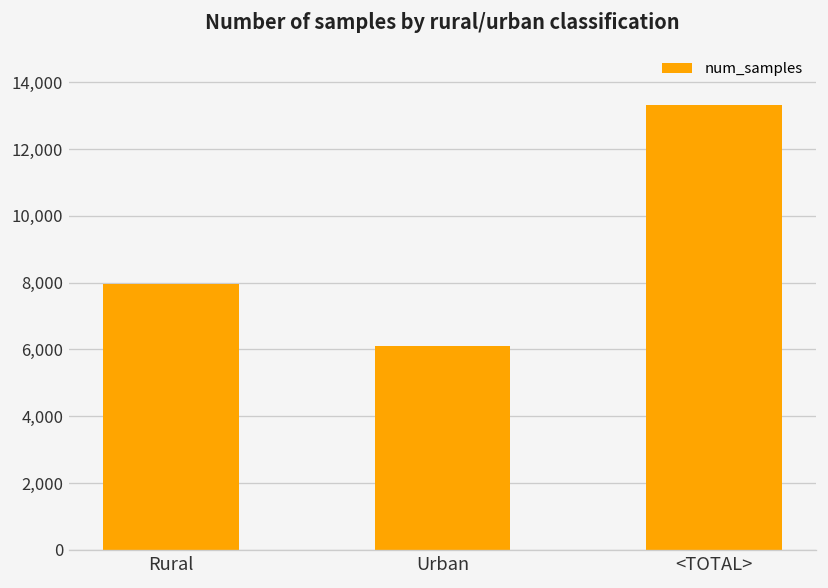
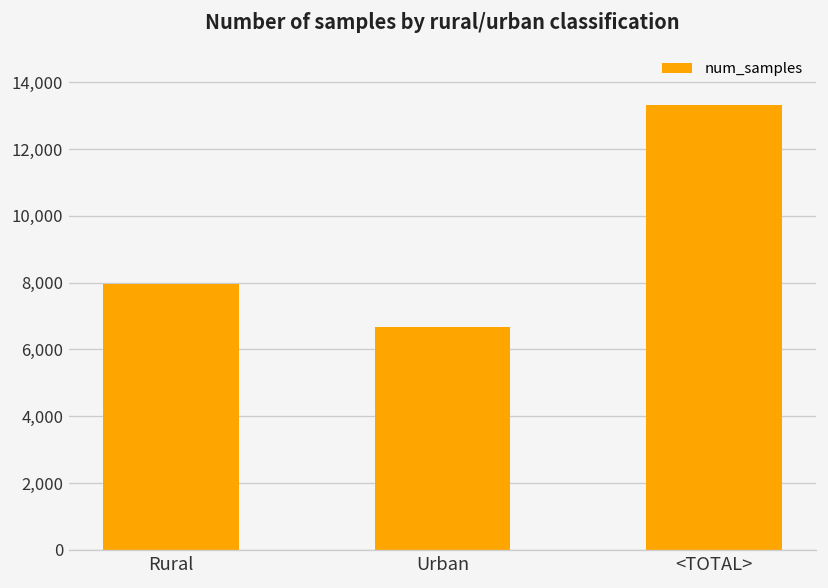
  {
    "Rural": "8,000",
-   "Urban": "6,100",
+   "Urban": "6,700",
    "<TOTAL>": "13,300"
  }
